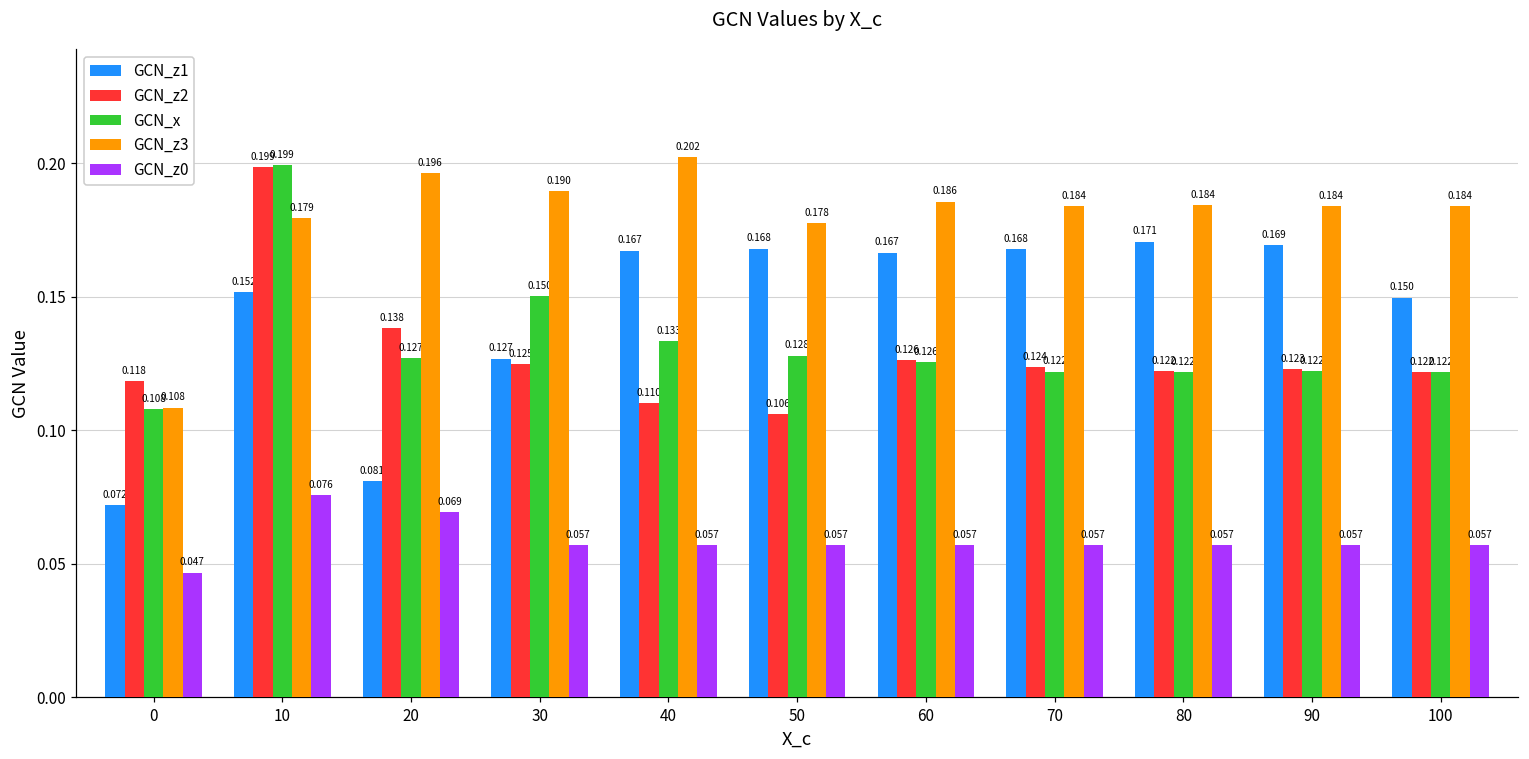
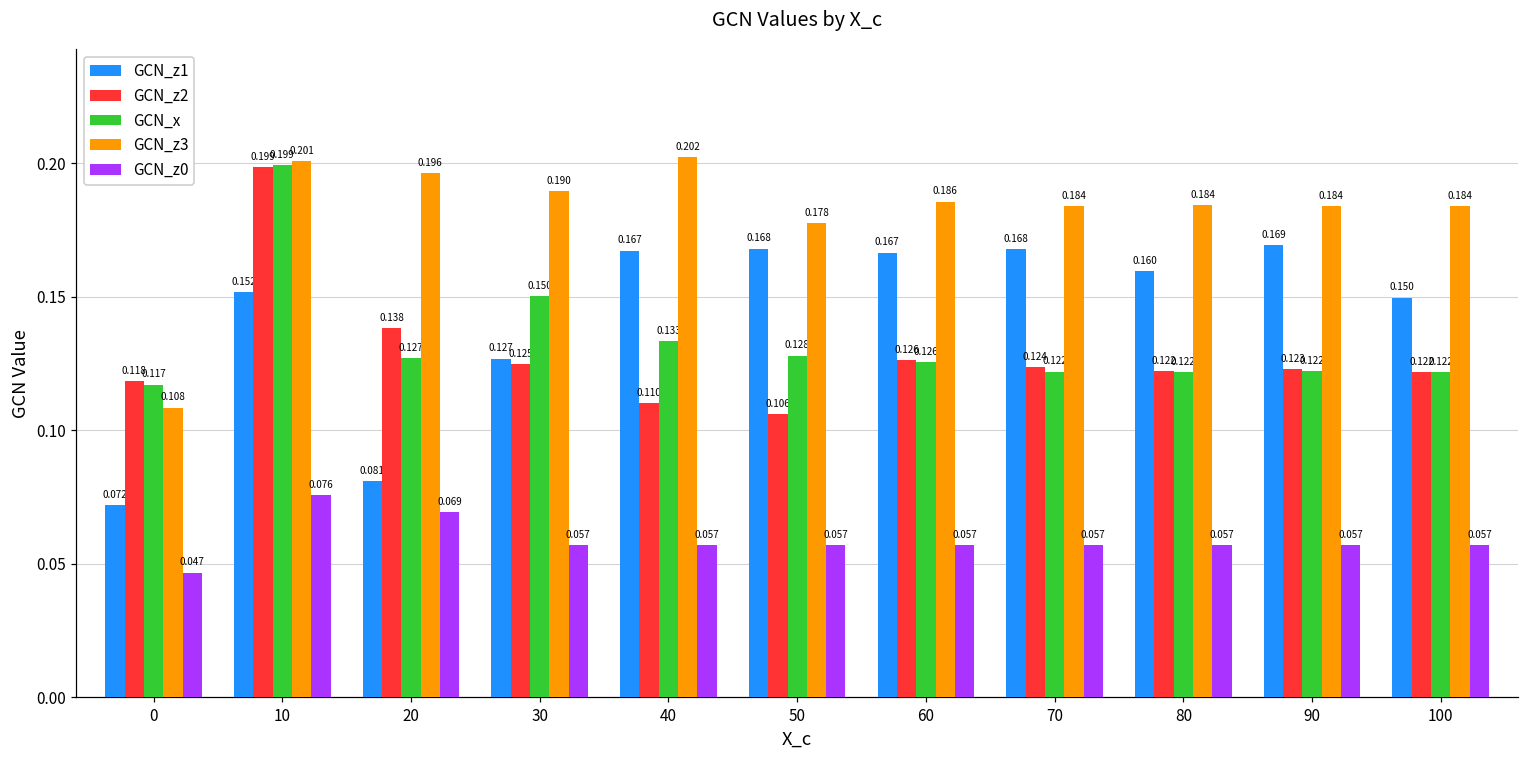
  {
    "GCN_z1": {
      "0": 0.072,
      "10": 0.152,
      "20": 0.081,
      "30": 0.127,
      "40": 0.167,
      "50": 0.168,
      "60": 0.167,
      "70": 0.168,
-     "80": 0.171,
+     "80": 0.160,
      "90": 0.169,
      "100": 0.150
    },
    "GCN_z2": {
      "20": 0.138,
      "30": 0.125,
      "40": 0.110,
      "50": 0.106,
      "70": 0.124
    },
    "GCN_x": {
-     "0": 0.108,
+     "0": 0.117,
      "20": 0.127,
      "30": 0.150,
      "40": 0.133,
      "50": 0.128,
      "70": 0.122
    },
    "GCN_z3": {
      "0": 0.108,
-     "10": 0.179,
+     "10": 0.201,
      "20": 0.196,
      "30": 0.190,
      "40": 0.202,
      "50": 0.178,
      "60": 0.186,
      "70": 0.184,
      "80": 0.184,
      "90": 0.184,
      "100": 0.184
    },
    "GCN_z0": {
      "0": 0.047,
      "10": 0.076,
      "20": 0.069,
      "30": 0.057,
      "40": 0.057,
      "50": 0.057,
      "60": 0.057,
      "70": 0.057,
      "80": 0.057,
      "90": 0.057,
      "100": 0.057
    }
  }
